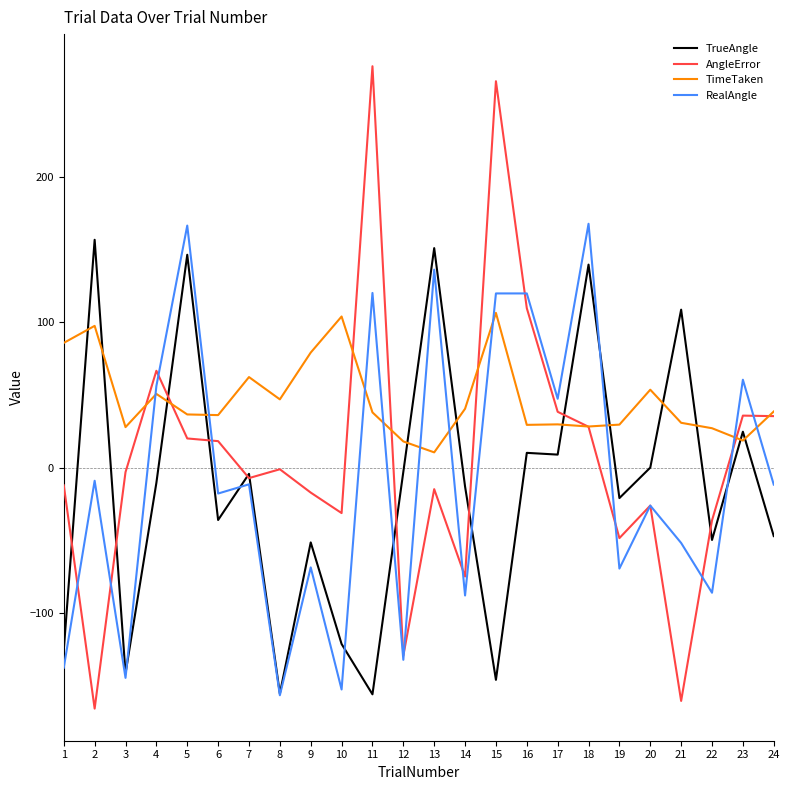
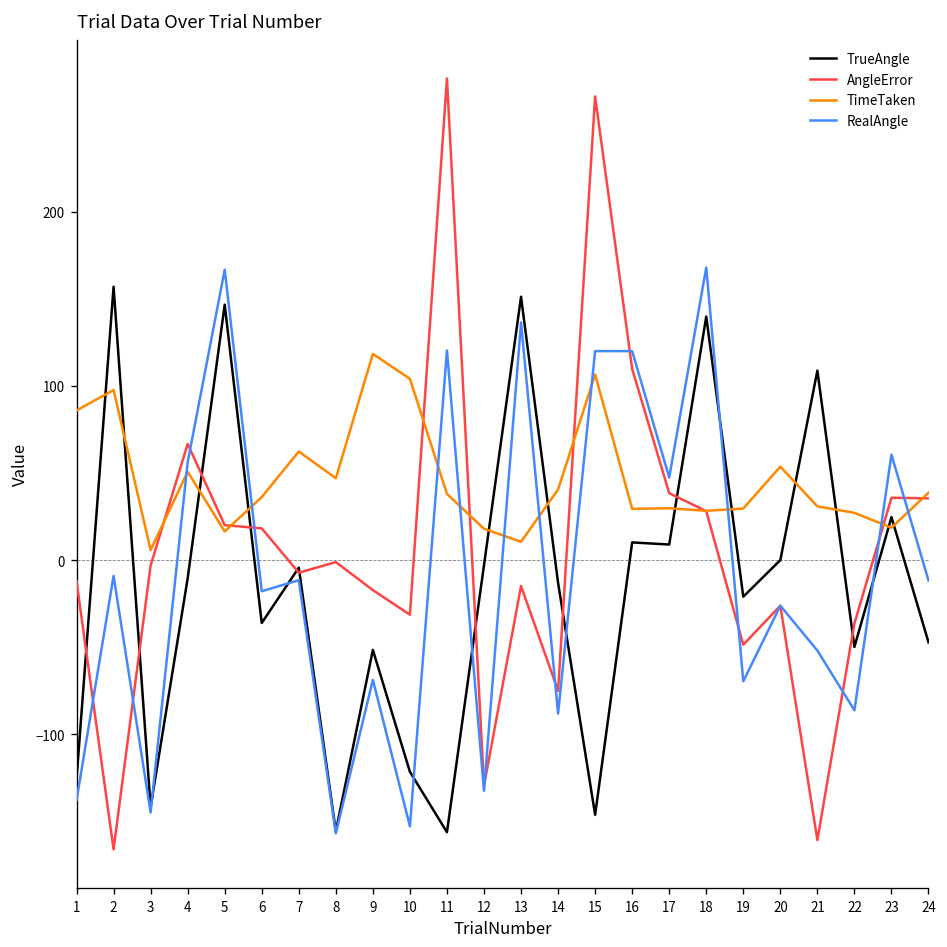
  {
    "TrueAngle": {
      "1": -126,
      "2": 157,
      "3": -142,
      "4": -10,
      "5": 147,
      "6": -36,
      "7": -4,
      "9": -52,
      "10": -122,
      "11": -156,
      "12": -3,
      "13": 151,
      "14": -13,
      "15": -146,
      "16": 10,
      "17": 9,
      "18": 140,
      "19": -21,
      "20": 0,
      "21": 109,
      "22": -50,
      "23": 25,
      "24": -47
    },
    "AngleError": {
      "1": -12,
      "2": -166,
      "3": -3,
      "4": 67,
      "5": 20,
      "6": 18,
      "7": -7,
      "8": -1,
      "9": -17,
      "10": -31,
      "11": 277,
      "12": -130,
      "13": -15,
      "14": -75,
      "15": 266,
      "16": 110,
      "17": 38,
      "19": -49,
      "21": -161,
      "22": -36,
      "23": 36,
      "24": 35
    },
    "TimeTaken": {
      "1": 86,
      "2": 98,
-     "3": 28,
+     "3": 6,
      "4": 51,
-     "5": 37,
+     "5": 16,
      "6": 36,
      "7": 62,
      "8": 47,
-     "9": 79,
+     "9": 118,
      "10": 104,
      "11": 38,
      "12": 18,
      "13": 11,
      "14": 41,
      "15": 107,
      "16": 29,
      "17": 30,
      "19": 30,
      "20": 54,
      "21": 31,
      "22": 27,
      "23": 19,
      "24": 39
    },
    "RealAngle": {
      "1": -138,
      "2": -9,
      "3": -145,
      "4": 56,
      "5": 167,
      "6": -18,
      "7": -12,
      "9": -69,
      "10": -153,
      "11": 120,
      "12": -132,
      "13": 136,
      "14": -88,
      "15": 120,
      "16": 120,
      "17": 47,
      "18": 168,
      "19": -70,
      "21": -52,
      "22": -86,
      "23": 61,
      "24": -12
    }
  }
